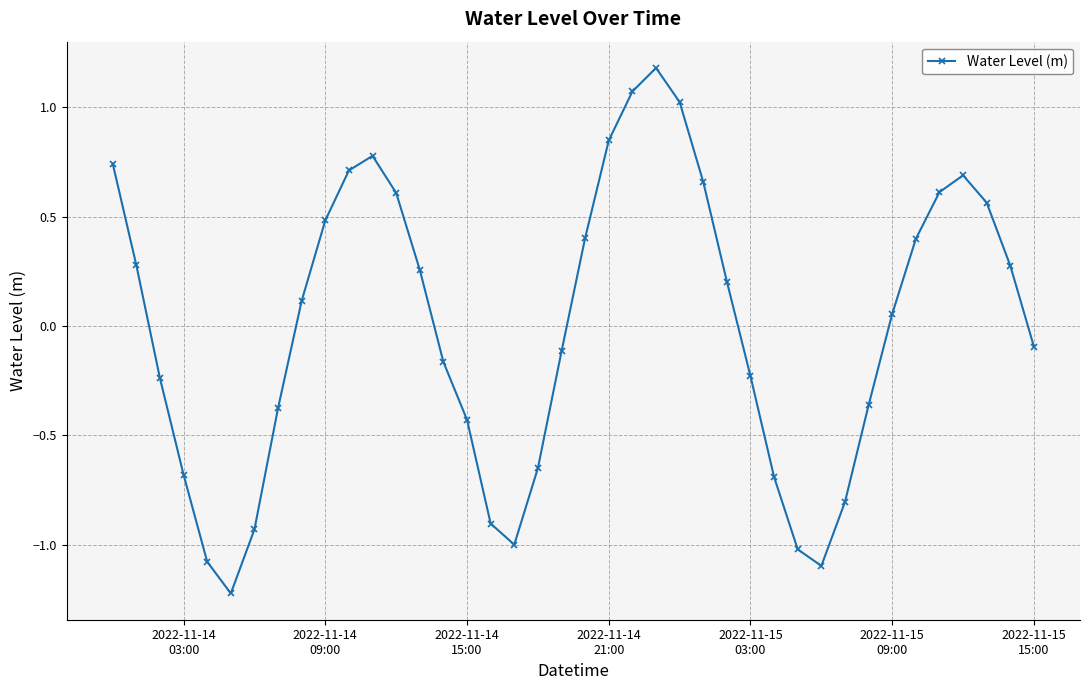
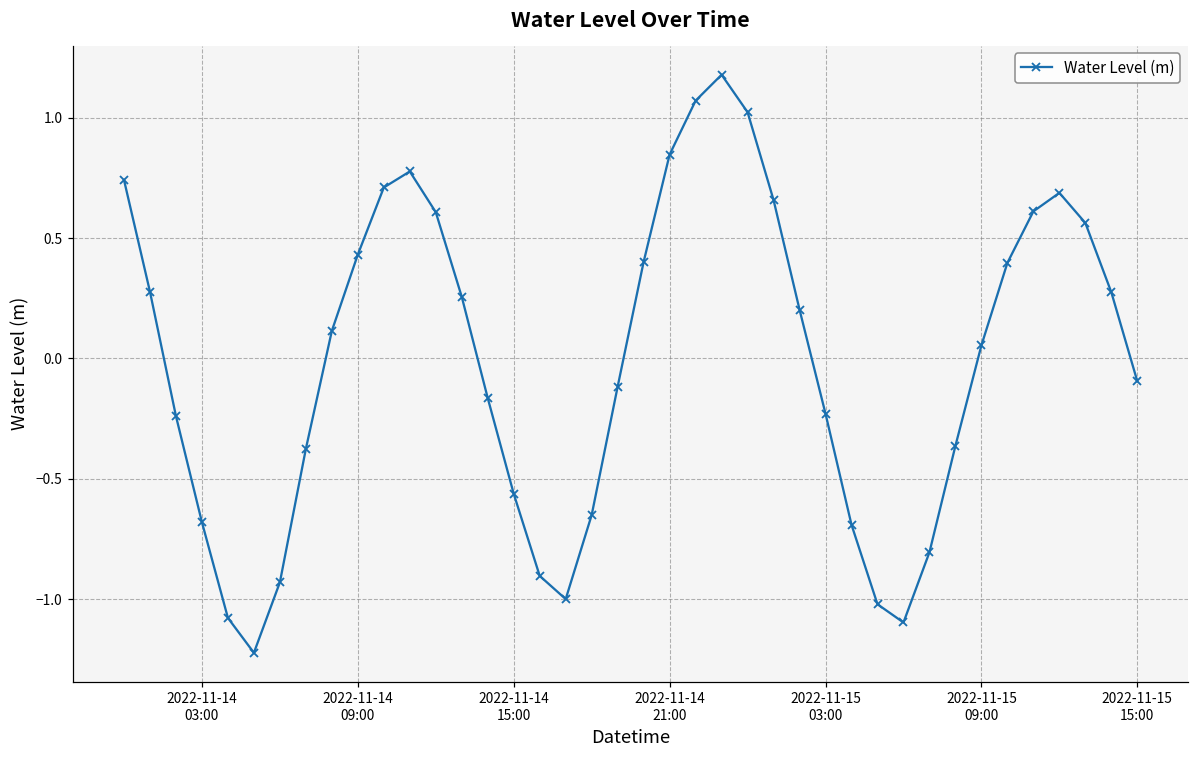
  {
    "2022-11-14 03:00": -0.68,
-   "2022-11-14 09:00": 0.48,
-   "2022-11-14 15:00": -0.43,
+   "2022-11-14 09:00": 0.43,
+   "2022-11-14 15:00": -0.56,
    "2022-11-14 21:00": 0.85,
    "2022-11-15 03:00": -0.23,
    "2022-11-15 09:00": 0.05,
    "2022-11-15 15:00": -0.10
  }
